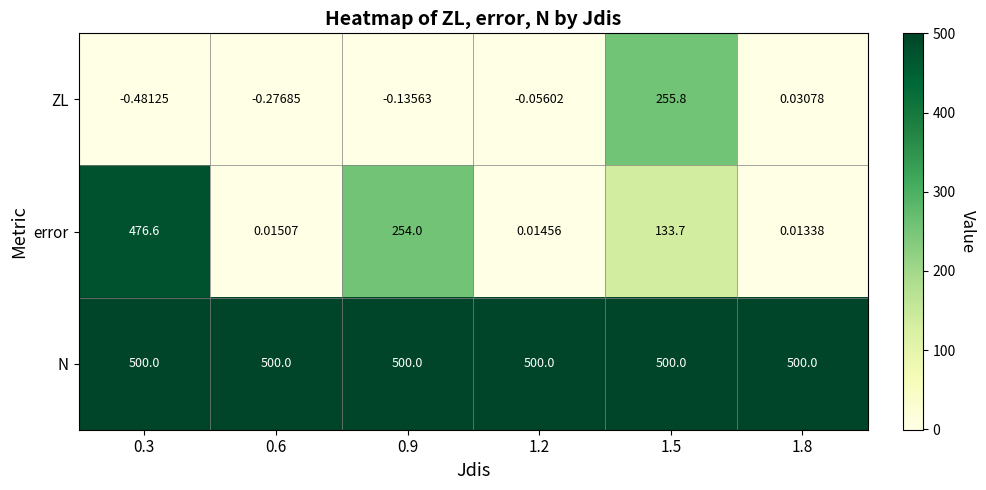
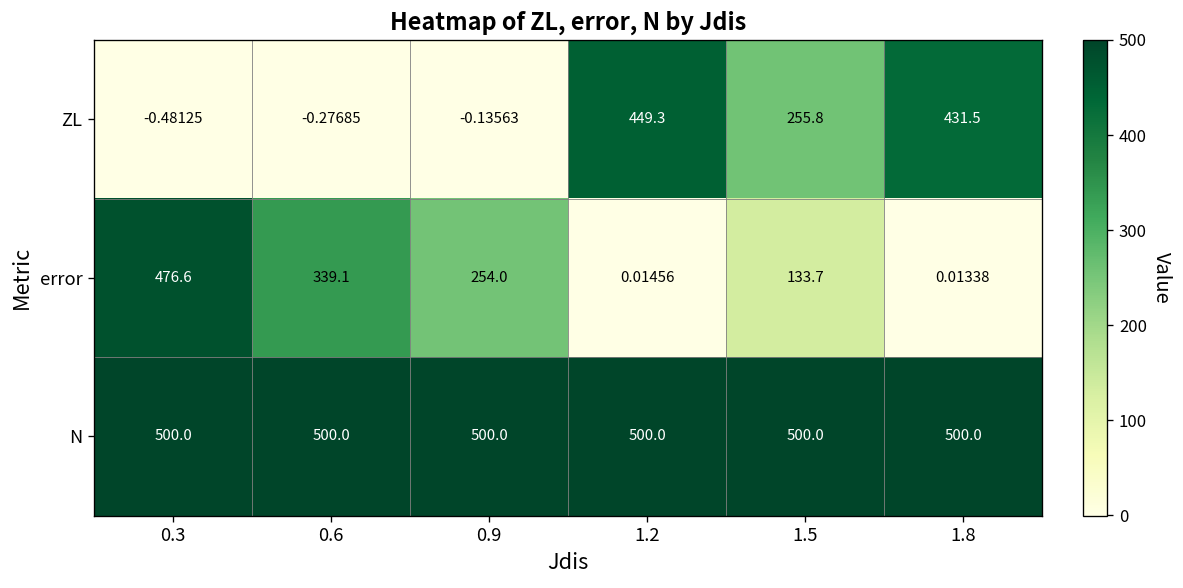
  {
    "ZL": {
      "0.3": -0.48125,
      "0.6": -0.27685,
      "0.9": -0.13563,
-     "1.2": -0.05602,
+     "1.2": 449.3,
      "1.5": 255.8,
-     "1.8": 0.03078
+     "1.8": 431.5
    },
    "error": {
      "0.3": 476.6,
-     "0.6": 0.01507,
+     "0.6": 339.1,
      "0.9": 254.0,
      "1.2": 0.01456,
      "1.5": 133.7,
      "1.8": 0.01338
    },
    "N": {
      "0.3": 500.0,
      "0.6": 500.0,
      "0.9": 500.0,
      "1.2": 500.0,
      "1.5": 500.0,
      "1.8": 500.0
    }
  }
